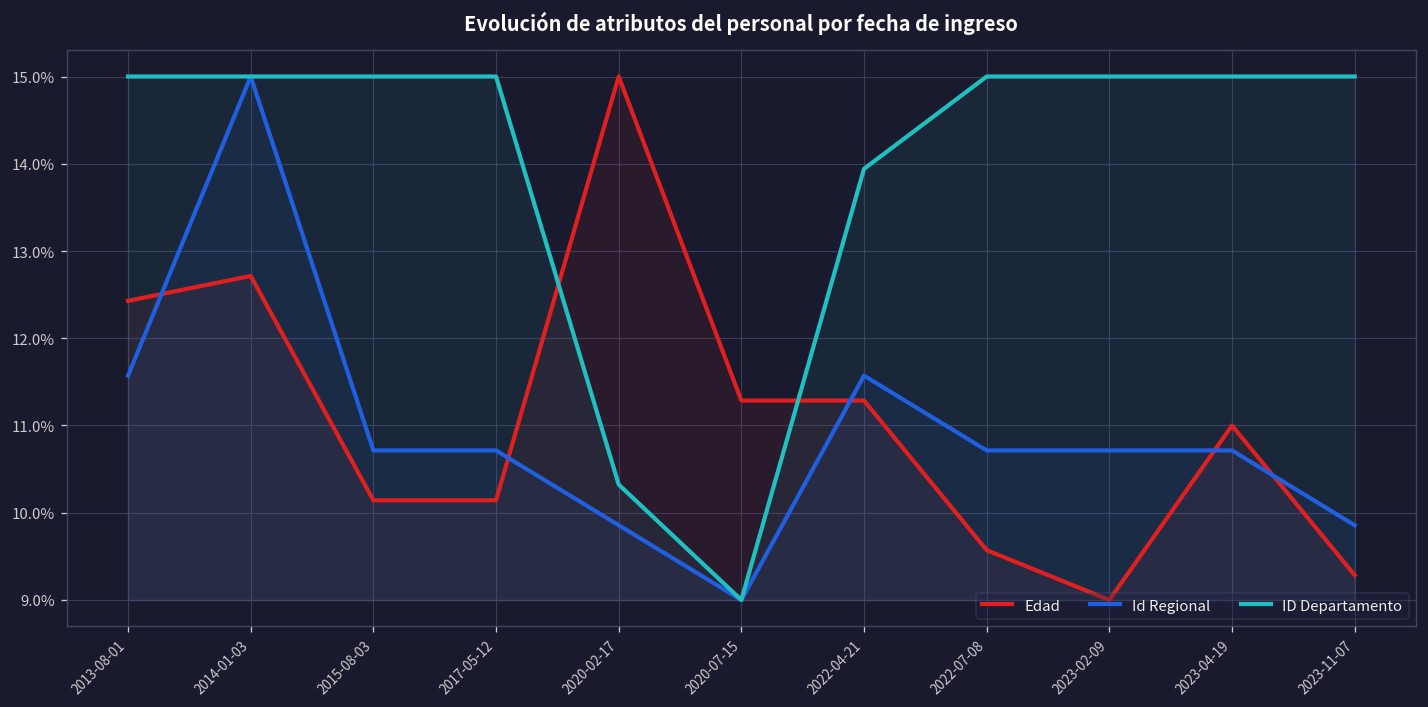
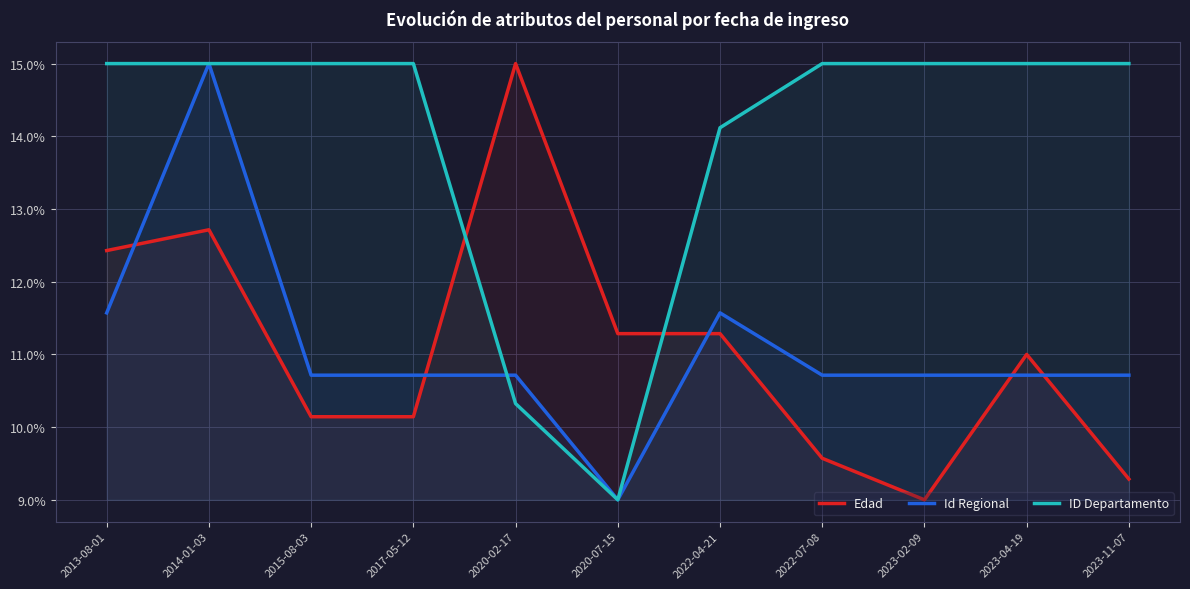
  {
    "Edad": {
      "2013-08-01": "12.4%",
      "2014-01-03": "12.7%",
      "2015-08-03": "10.1%",
      "2017-05-12": "10.1%",
      "2020-02-17": "15.0%",
      "2020-07-15": "11.3%",
      "2022-04-21": "11.3%",
      "2022-07-08": "9.6%",
      "2023-04-19": "11.0%",
      "2023-11-07": "9.3%"
    },
    "Id Regional": {
      "2013-08-01": "11.6%",
      "2015-08-03": "10.7%",
      "2017-05-12": "10.7%",
-     "2020-02-17": "9.9%",
+     "2020-02-17": "10.7%",
      "2022-04-21": "11.6%",
      "2022-07-08": "10.7%",
      "2023-02-09": "10.7%",
      "2023-04-19": "10.7%",
-     "2023-11-07": "9.9%"
+     "2023-11-07": "10.7%"
    },
    "ID Departamento": {
      "2013-08-01": "15.0%",
      "2015-08-03": "15.0%",
      "2017-05-12": "15.0%",
      "2020-02-17": "10.3%",
-     "2022-04-21": "13.9%",
+     "2022-04-21": "14.1%",
      "2022-07-08": "15.0%",
      "2023-02-09": "15.0%",
      "2023-04-19": "15.0%",
      "2023-11-07": "15.0%"
    }
  }
